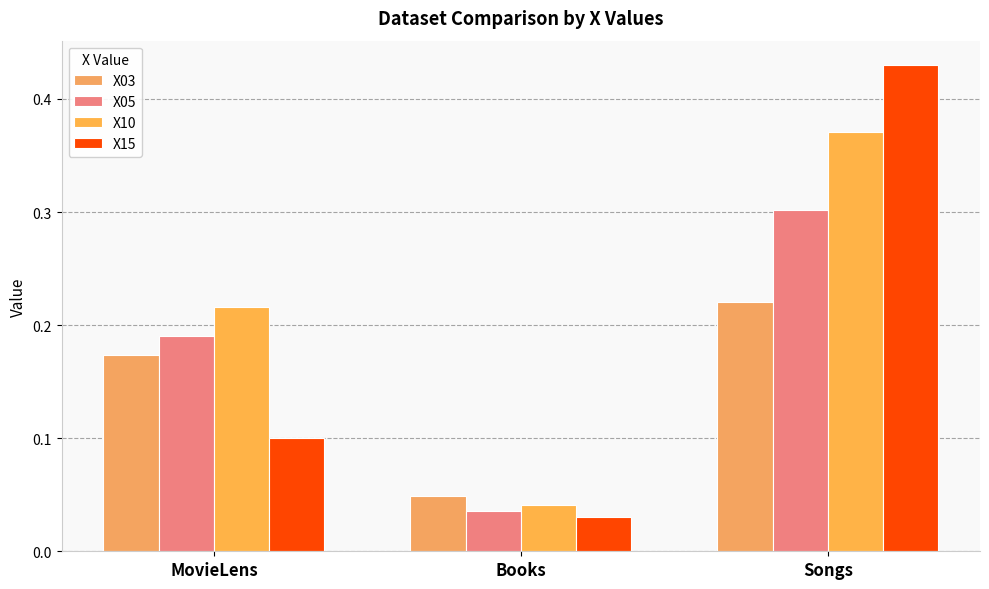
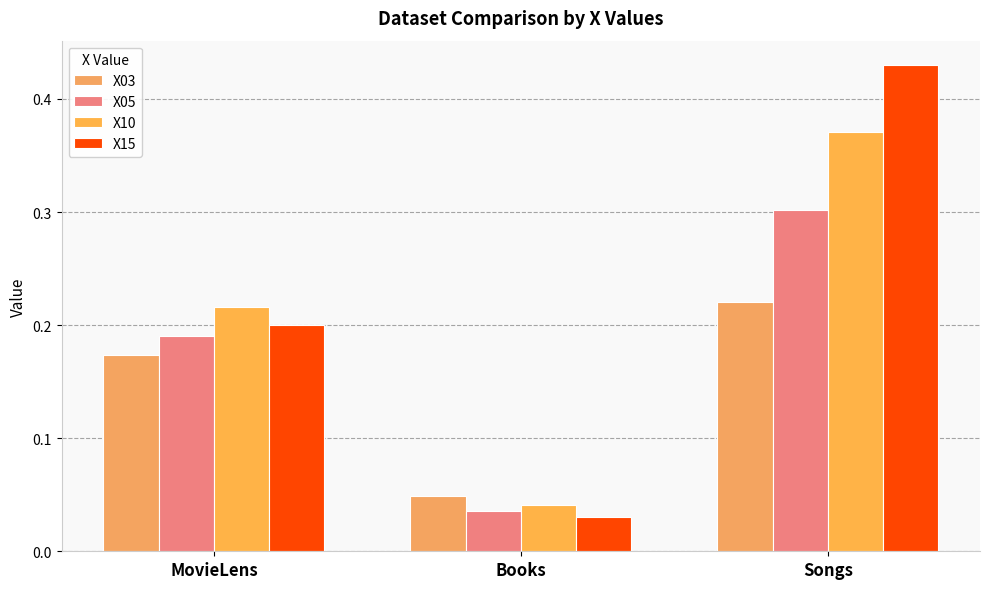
  {
    "X15": {
-     "MovieLens": 0.1,
+     "MovieLens": 0.2,
      "Books": 0.030,
      "Songs": 0.430
    }
  }
